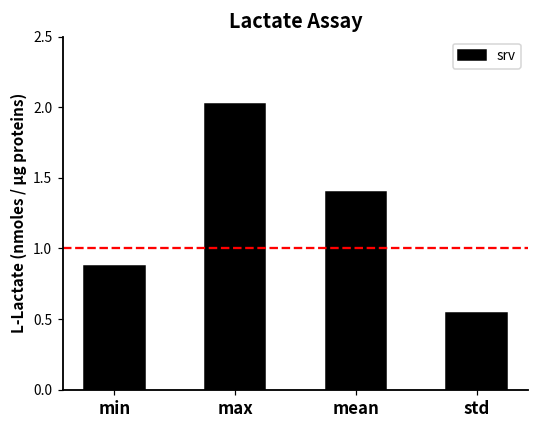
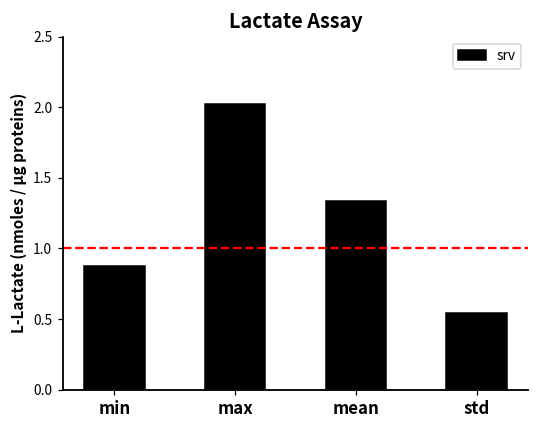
  {
    "min": 0.87,
    "max": 2.02,
-   "mean": 1.40,
+   "mean": 1.34,
    "std": 0.54
  }
